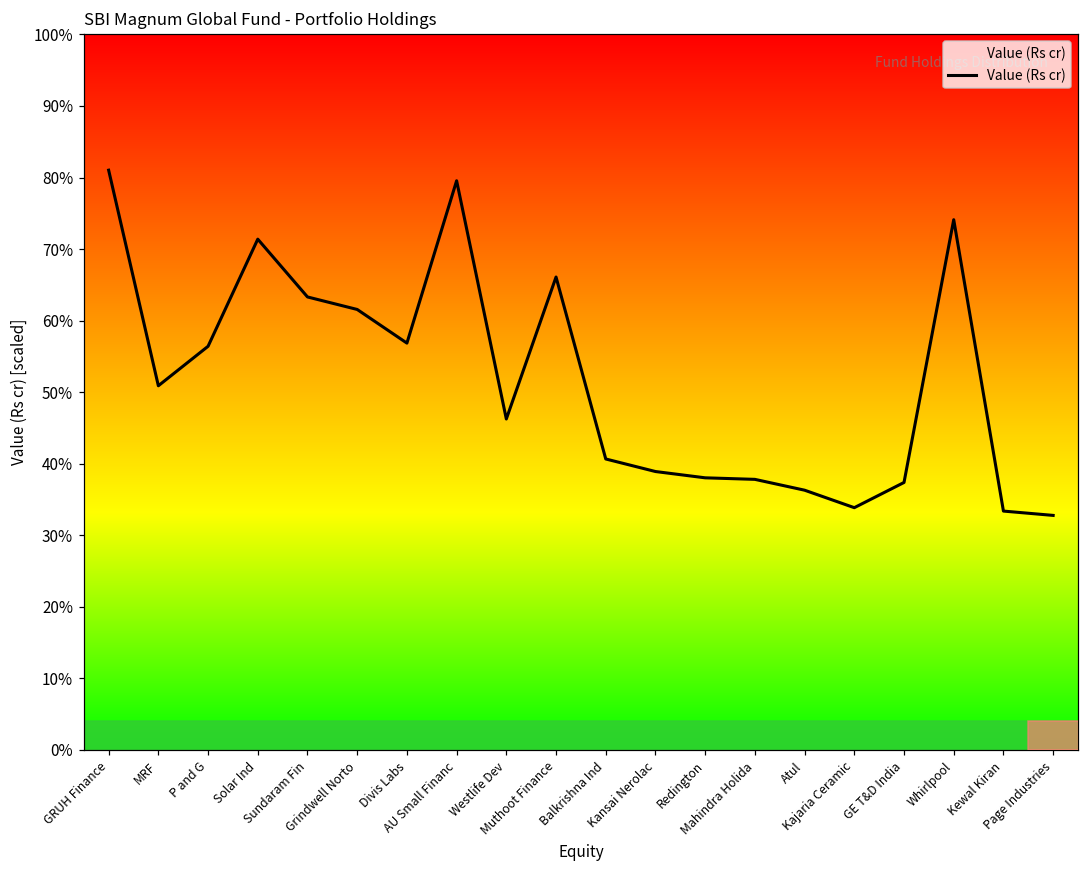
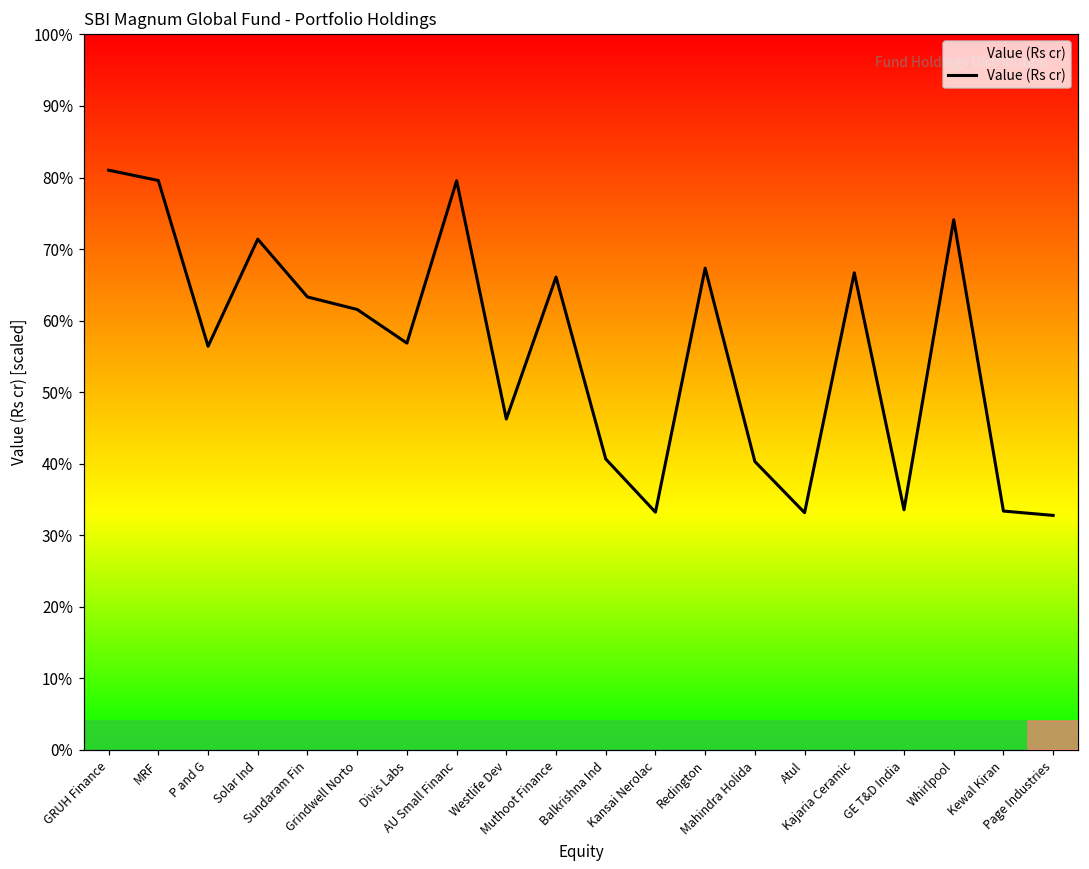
  {
    "GRUH Finance": "81%",
-   "MRF": "51%",
+   "MRF": "80%",
    "P and G": "56%",
    "Solar Ind": "71%",
    "Sundaram Fin": "63%",
    "Grindwell Norto": "62%",
    "Divis Labs": "57%",
    "AU Small Financ": "80%",
    "Westlife Dev": "46%",
    "Muthoot Finance": "66%",
    "Balkrishna Ind": "41%",
-   "Kansai Nerolac": "39%",
-   "Redington": "38%",
-   "Mahindra Holida": "38%",
-   "Atul": "36%",
-   "Kajaria Ceramic": "34%",
-   "GE T&D India": "37%",
+   "Kansai Nerolac": "33%",
+   "Redington": "67%",
+   "Mahindra Holida": "40%",
+   "Atul": "33%",
+   "Kajaria Ceramic": "67%",
+   "GE T&D India": "34%",
    "Whirlpool": "74%",
    "Kewal Kiran": "33%",
    "Page Industries": "33%"
  }
